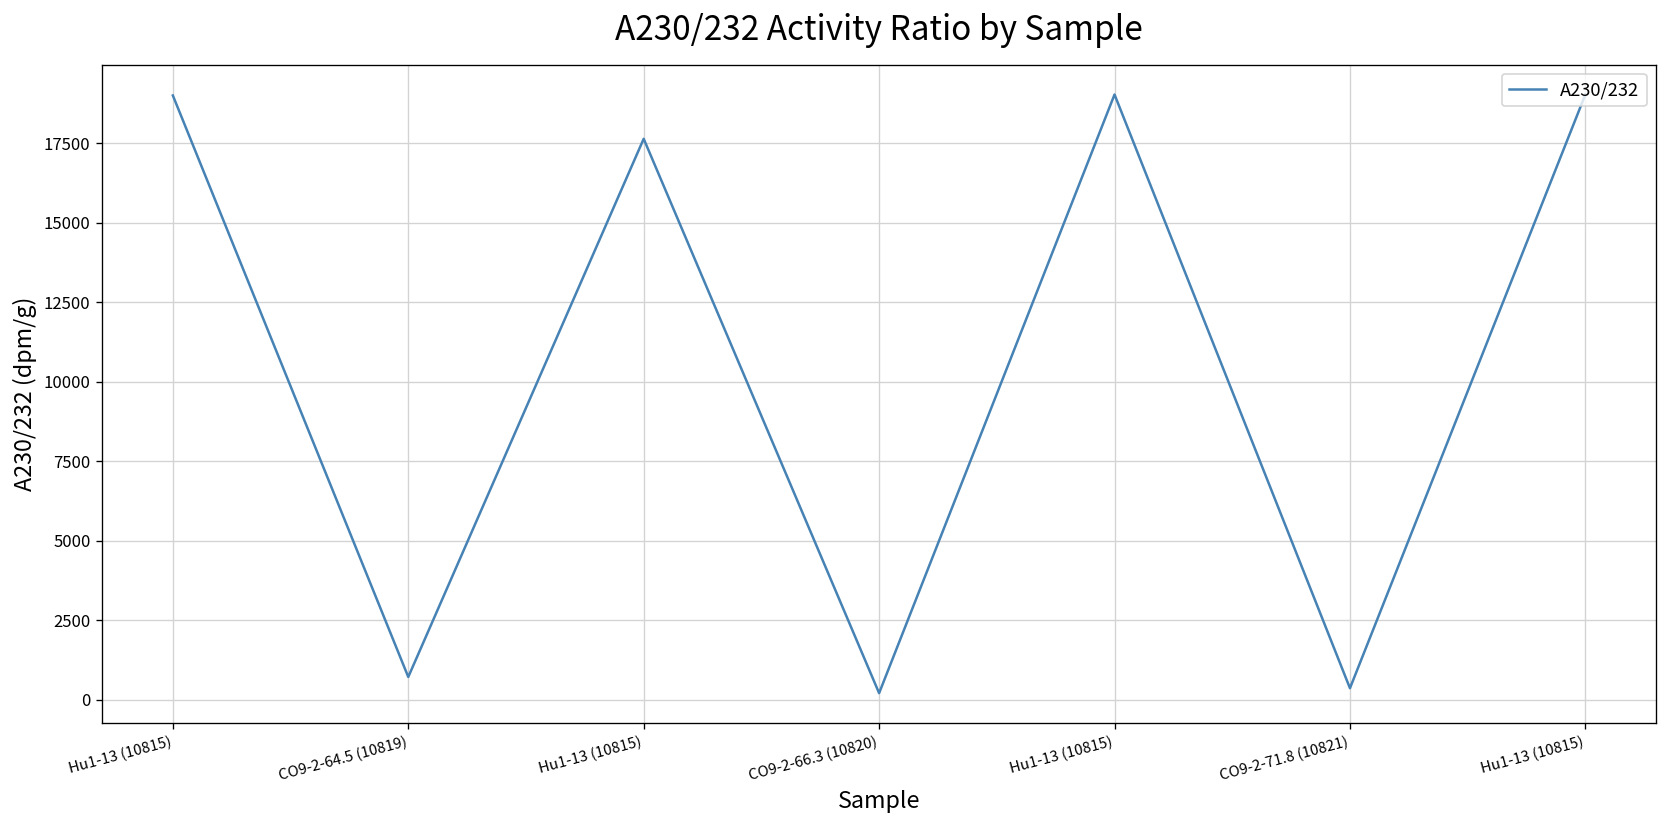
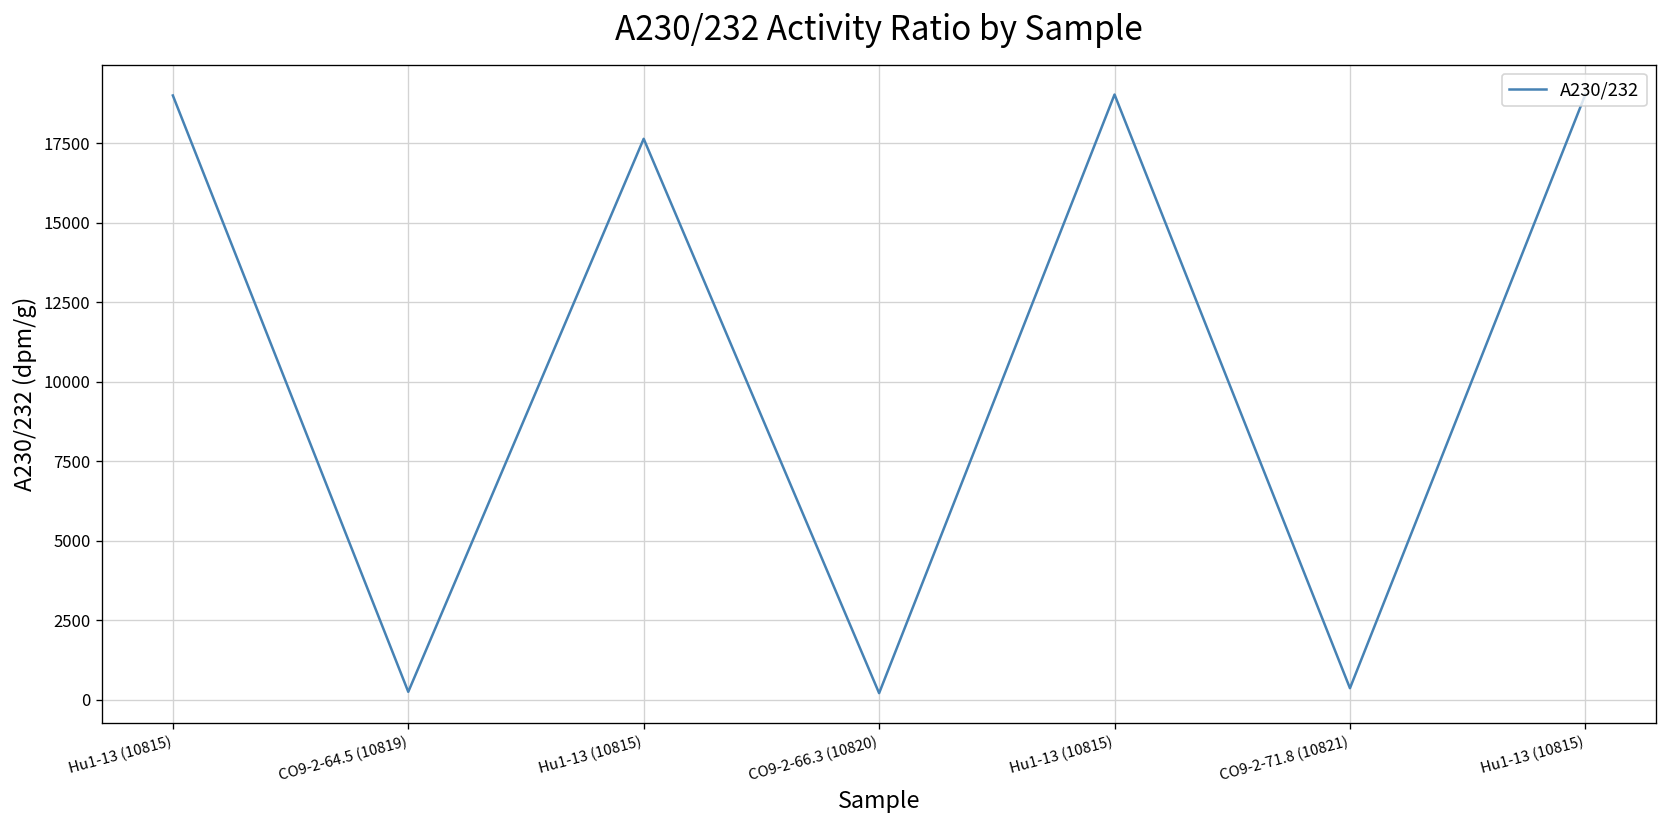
  {
-   "CO9-2-64.5 (10819)": 700,
+   "CO9-2-64.5 (10819)": 300,
    "CO9-2-66.3 (10820)": 200,
    "CO9-2-71.8 (10821)": 400
  }
